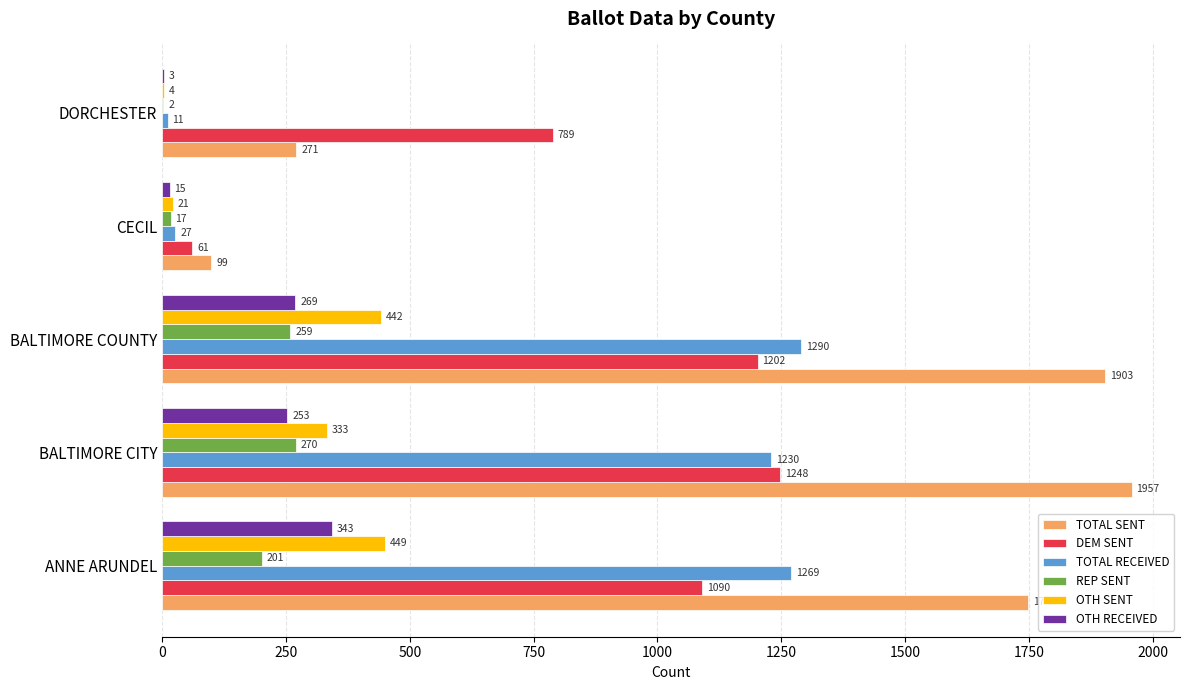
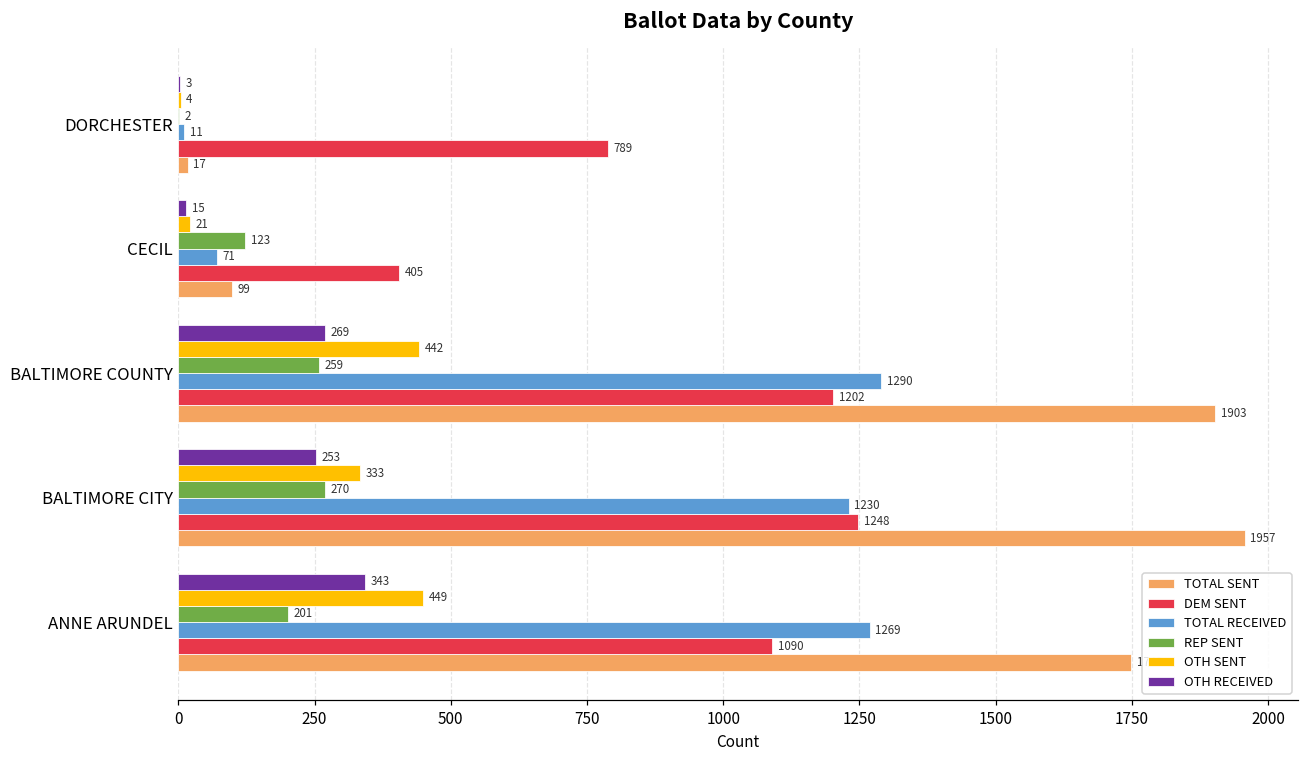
  {
    "TOTAL SENT": {
-     "DORCHESTER": 271,
+     "DORCHESTER": 17,
      "CECIL": 99,
      "BALTIMORE COUNTY": 1903,
      "BALTIMORE CITY": 1957
    },
    "DEM SENT": {
      "DORCHESTER": 789,
-     "CECIL": 61,
+     "CECIL": 405,
      "BALTIMORE COUNTY": 1202,
      "BALTIMORE CITY": 1248,
      "ANNE ARUNDEL": 1090
    },
    "TOTAL RECEIVED": {
      "DORCHESTER": 11,
-     "CECIL": 27,
+     "CECIL": 71,
      "BALTIMORE COUNTY": 1290,
      "BALTIMORE CITY": 1230,
      "ANNE ARUNDEL": 1269
    },
    "REP SENT": {
      "DORCHESTER": 2,
-     "CECIL": 17,
+     "CECIL": 123,
      "BALTIMORE COUNTY": 259,
      "BALTIMORE CITY": 270,
      "ANNE ARUNDEL": 201
    },
    "OTH SENT": {
      "DORCHESTER": 4,
      "CECIL": 21,
      "BALTIMORE COUNTY": 442,
      "BALTIMORE CITY": 333,
      "ANNE ARUNDEL": 449
    },
    "OTH RECEIVED": {
      "DORCHESTER": 3,
      "CECIL": 15,
      "BALTIMORE COUNTY": 269,
      "BALTIMORE CITY": 253,
      "ANNE ARUNDEL": 343
    }
  }
